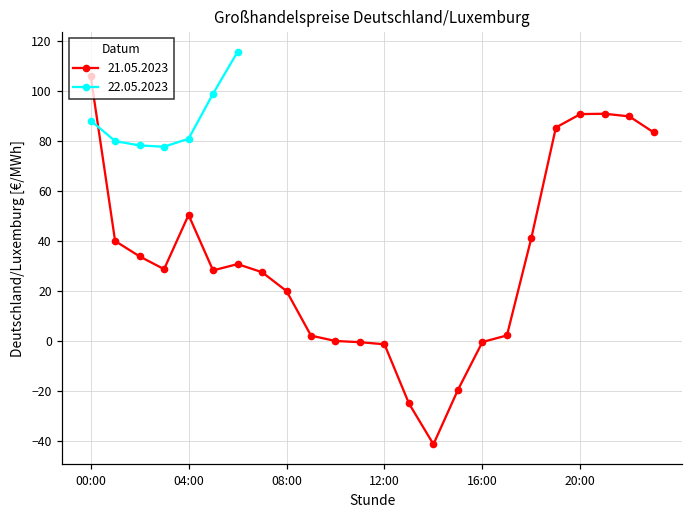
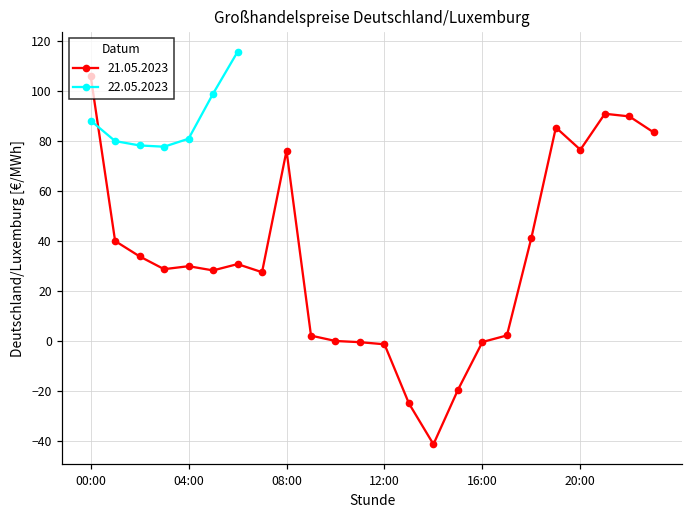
  {
    "21.05.2023": {
-     "04:00": 50,
-     "08:00": 20,
+     "04:00": 30,
+     "08:00": 76,
      "12:00": -1,
      "16:00": 0,
-     "20:00": 91
+     "20:00": 77
    },
    "22.05.2023": {
      "00:00": 88,
      "04:00": 81
    }
  }
